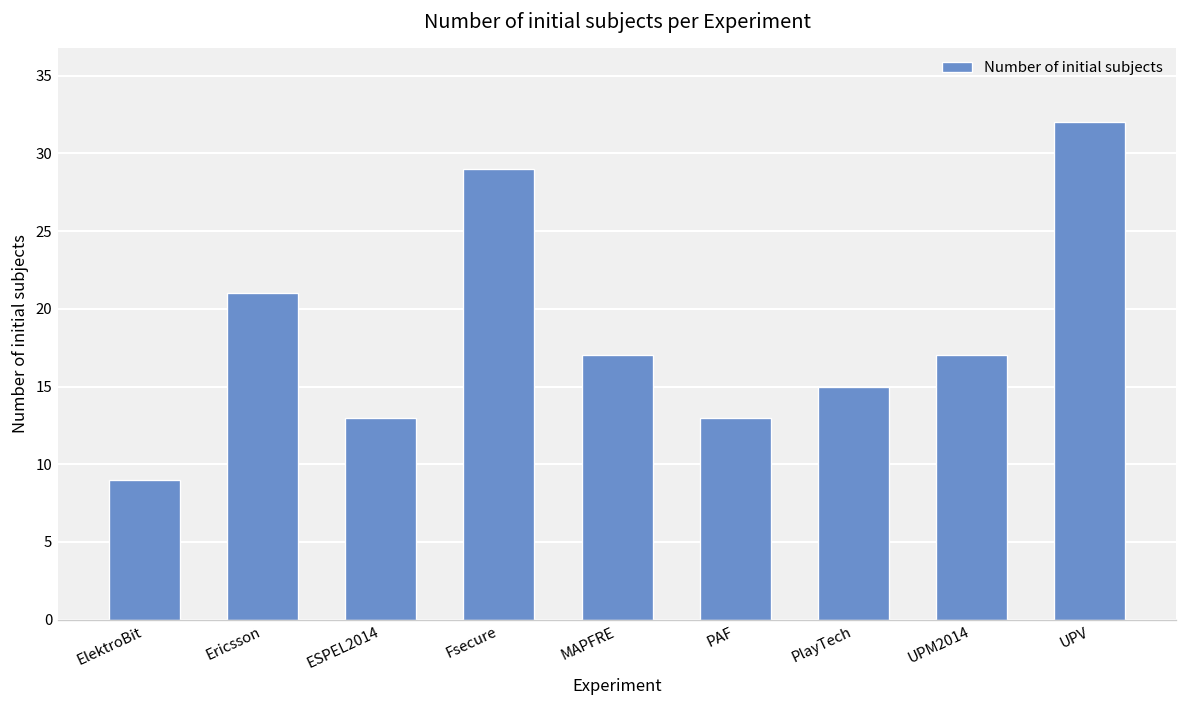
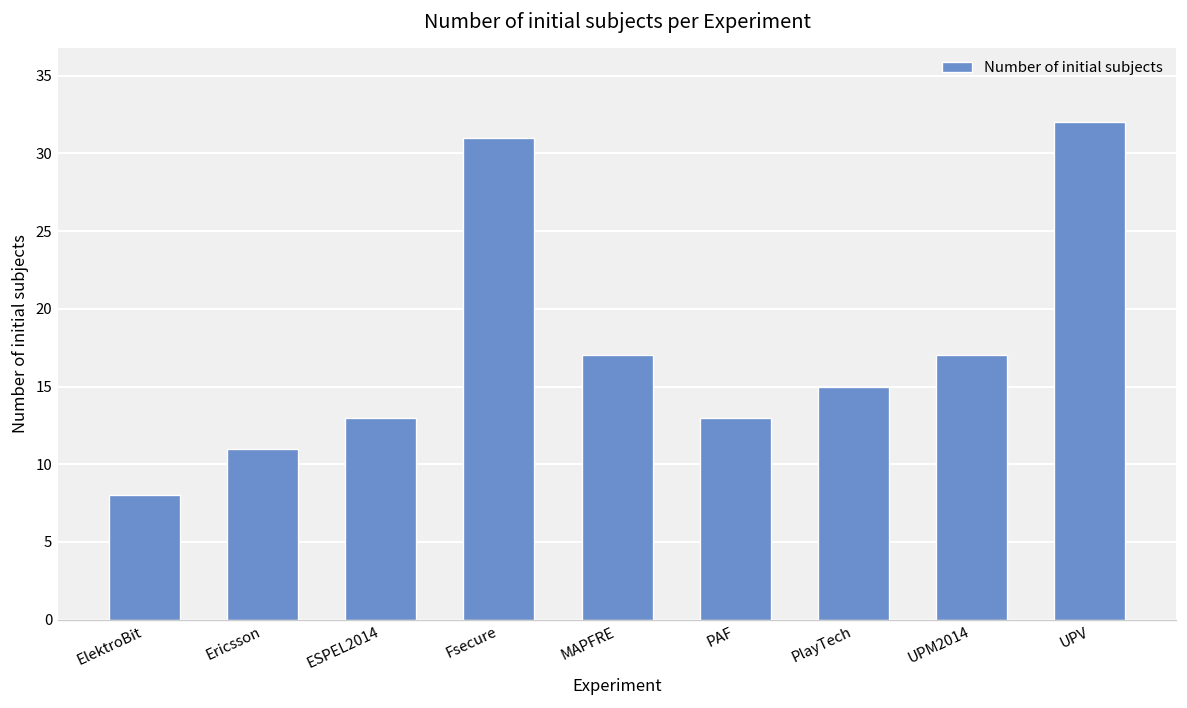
  {
-   "ElektroBit": 9,
-   "Ericsson": 21,
+   "ElektroBit": 8,
+   "Ericsson": 11,
    "ESPEL2014": 13,
-   "Fsecure": 29,
+   "Fsecure": 31,
    "MAPFRE": 17,
    "PAF": 13,
    "PlayTech": 15,
    "UPM2014": 17,
    "UPV": 32
  }
